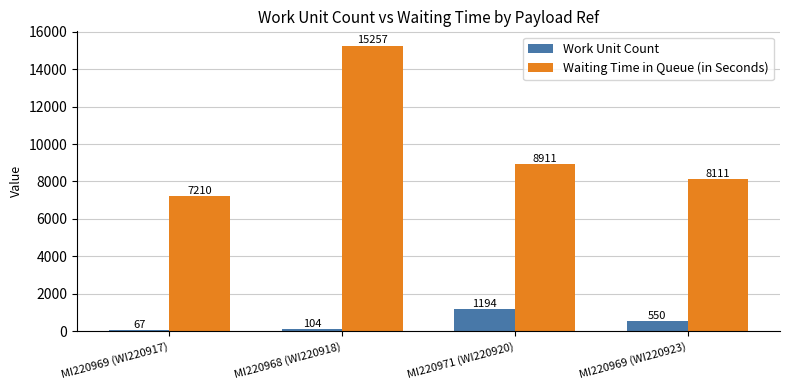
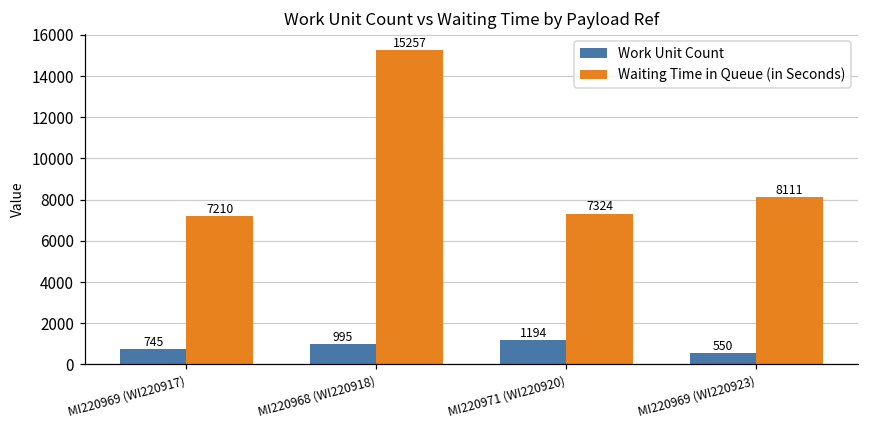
  {
    "Work Unit Count": {
-     "MI220969 (WI220917)": 67,
-     "MI220968 (WI220918)": 104,
+     "MI220969 (WI220917)": 745,
+     "MI220968 (WI220918)": 995,
      "MI220971 (WI220920)": 1194,
      "MI220969 (WI220923)": 550
    },
    "Waiting Time in Queue (in Seconds)": {
      "MI220969 (WI220917)": 7210,
      "MI220968 (WI220918)": 15257,
-     "MI220971 (WI220920)": 8911,
+     "MI220971 (WI220920)": 7324,
      "MI220969 (WI220923)": 8111
    }
  }
